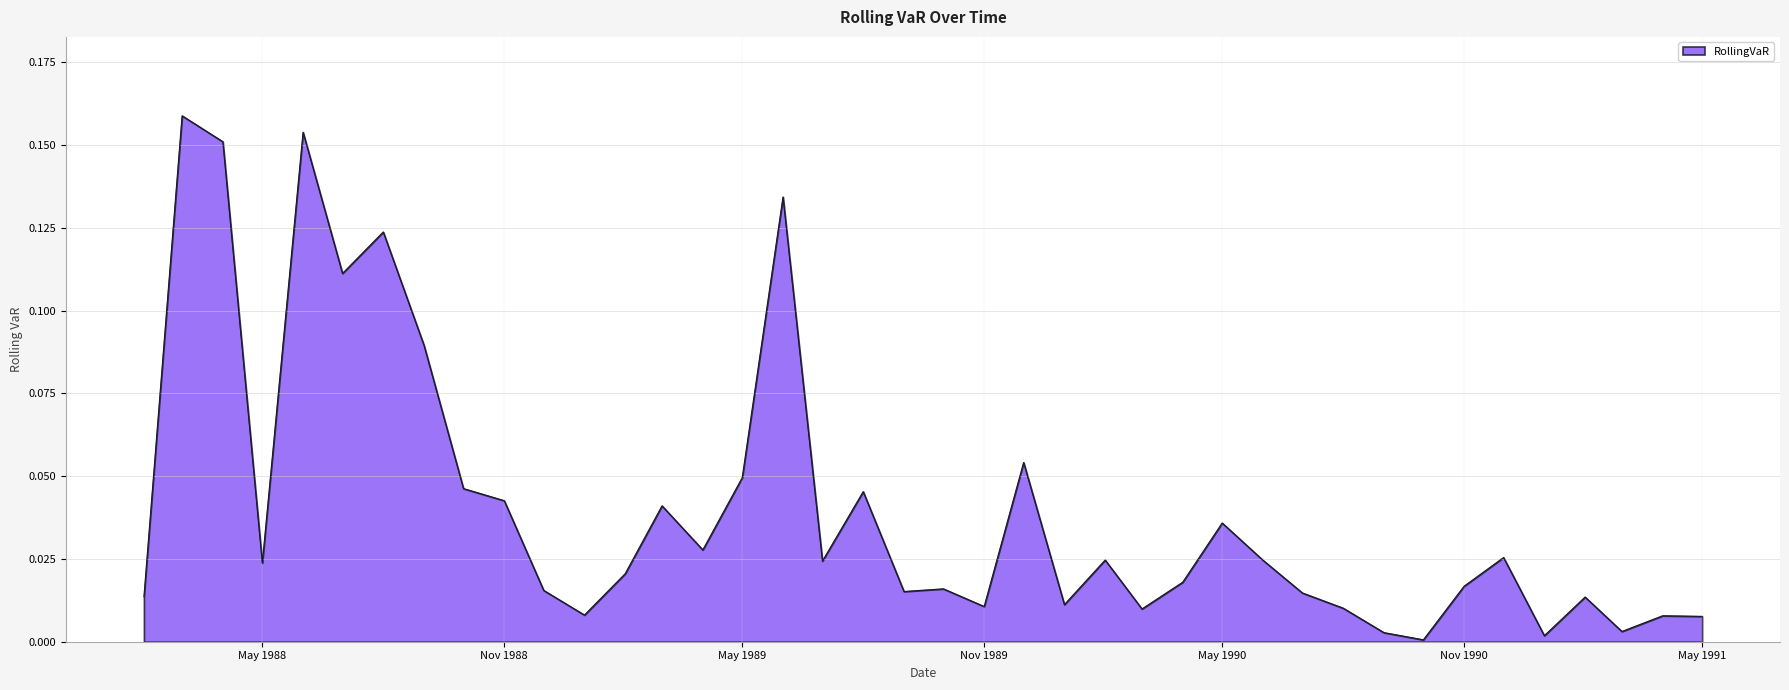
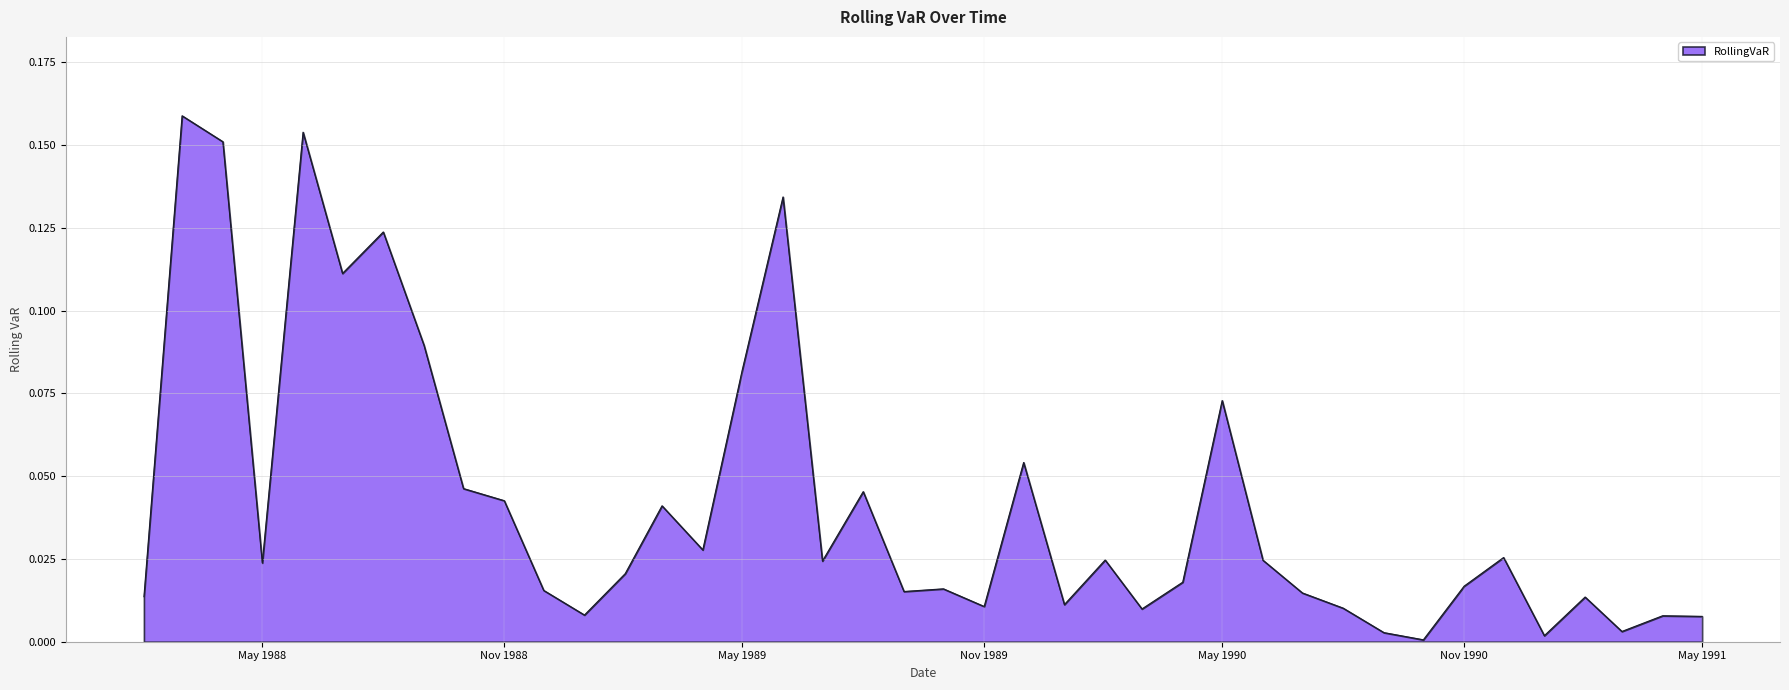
  {
    "May 1988": 0.024,
    "Nov 1988": 0.043,
-   "May 1989": 0.050,
+   "May 1989": 0.082,
    "Nov 1989": 0.011,
-   "May 1990": 0.036,
+   "May 1990": 0.073,
    "Nov 1990": 0.017,
    "May 1991": 0.008
  }
